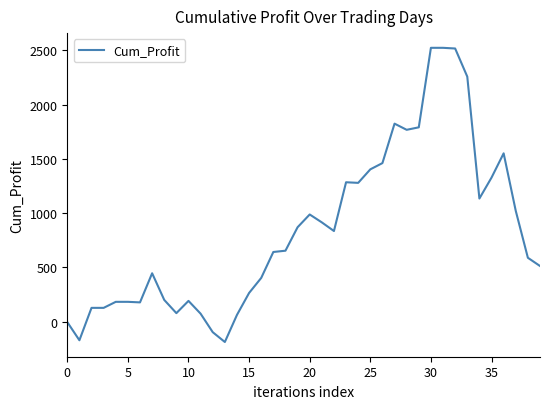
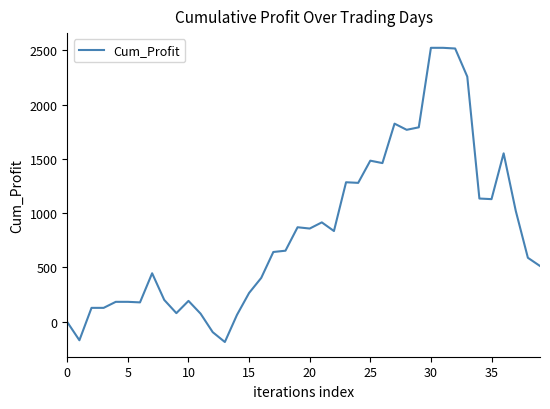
  {
    "0": 0,
    "5": 180,
    "10": 190,
    "15": 260,
-   "20": 990,
-   "25": 1400,
+   "20": 860,
+   "25": 1480,
    "30": 2520,
-   "35": 1330
+   "35": 1130
  }
